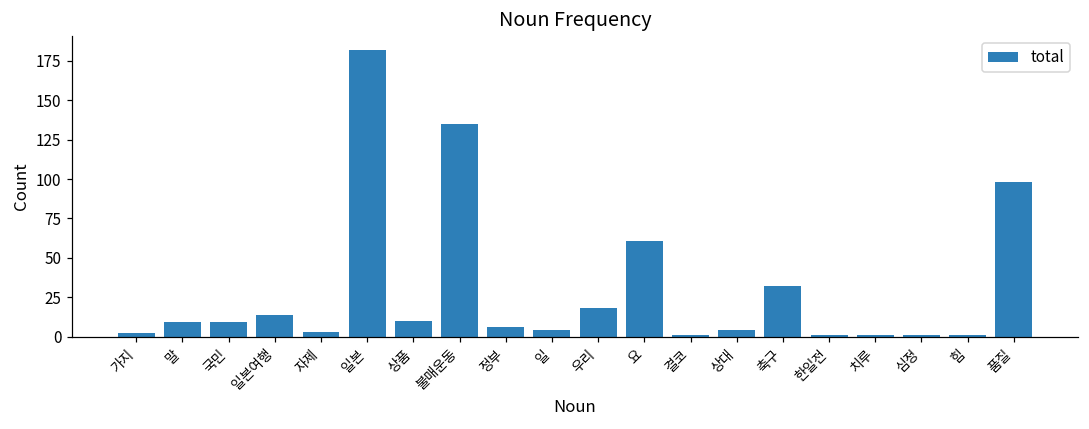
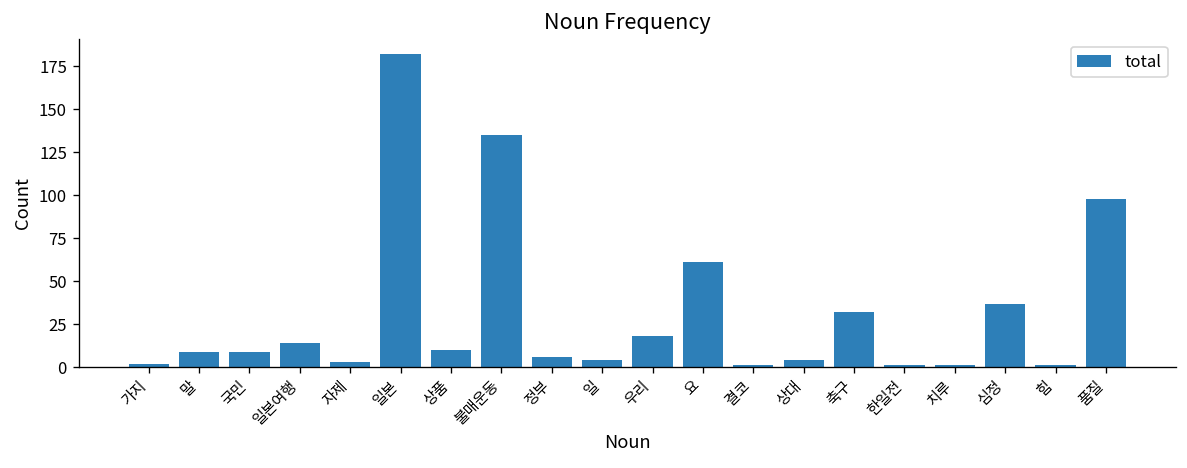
  {
    "가지": 2,
    "말": 9,
    "국민": 9,
    "일본여행": 14,
    "자제": 3,
    "일본": 182,
    "상품": 10,
    "불매운동": 135,
    "정부": 6,
    "일": 4,
    "우리": 18,
    "요": 61,
    "상대": 4,
    "축구": 32,
-   "심정": 1,
+   "심정": 37,
    "품질": 98
  }
